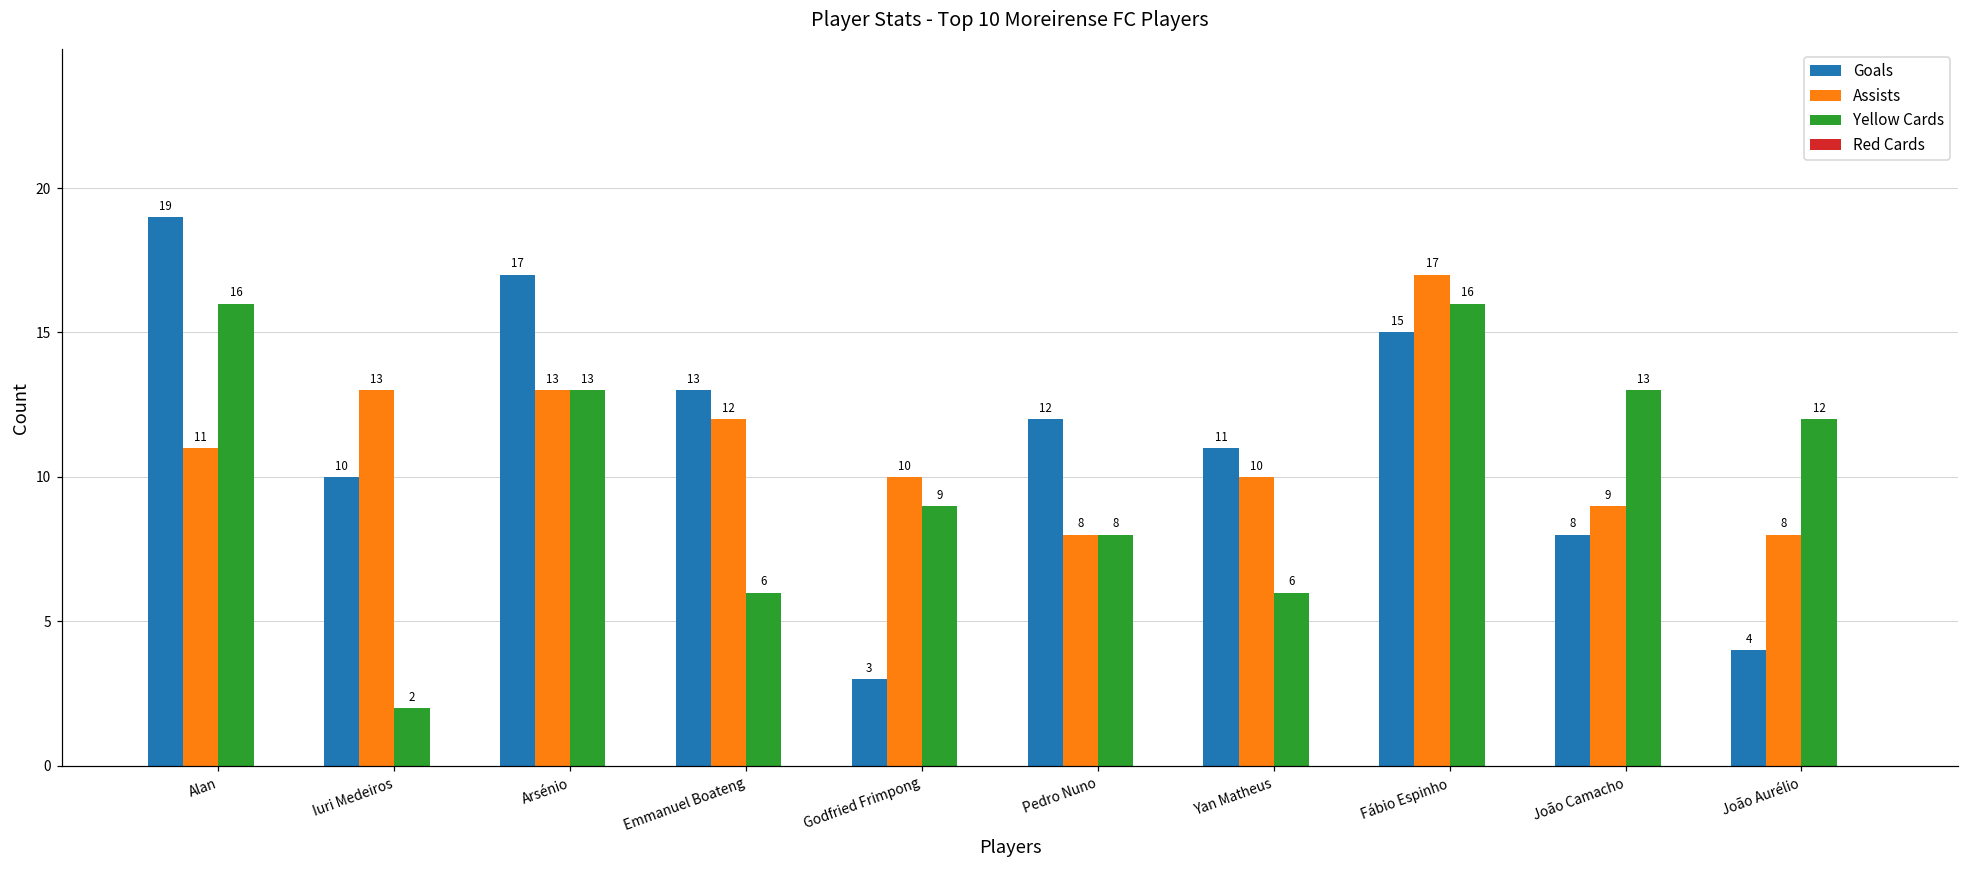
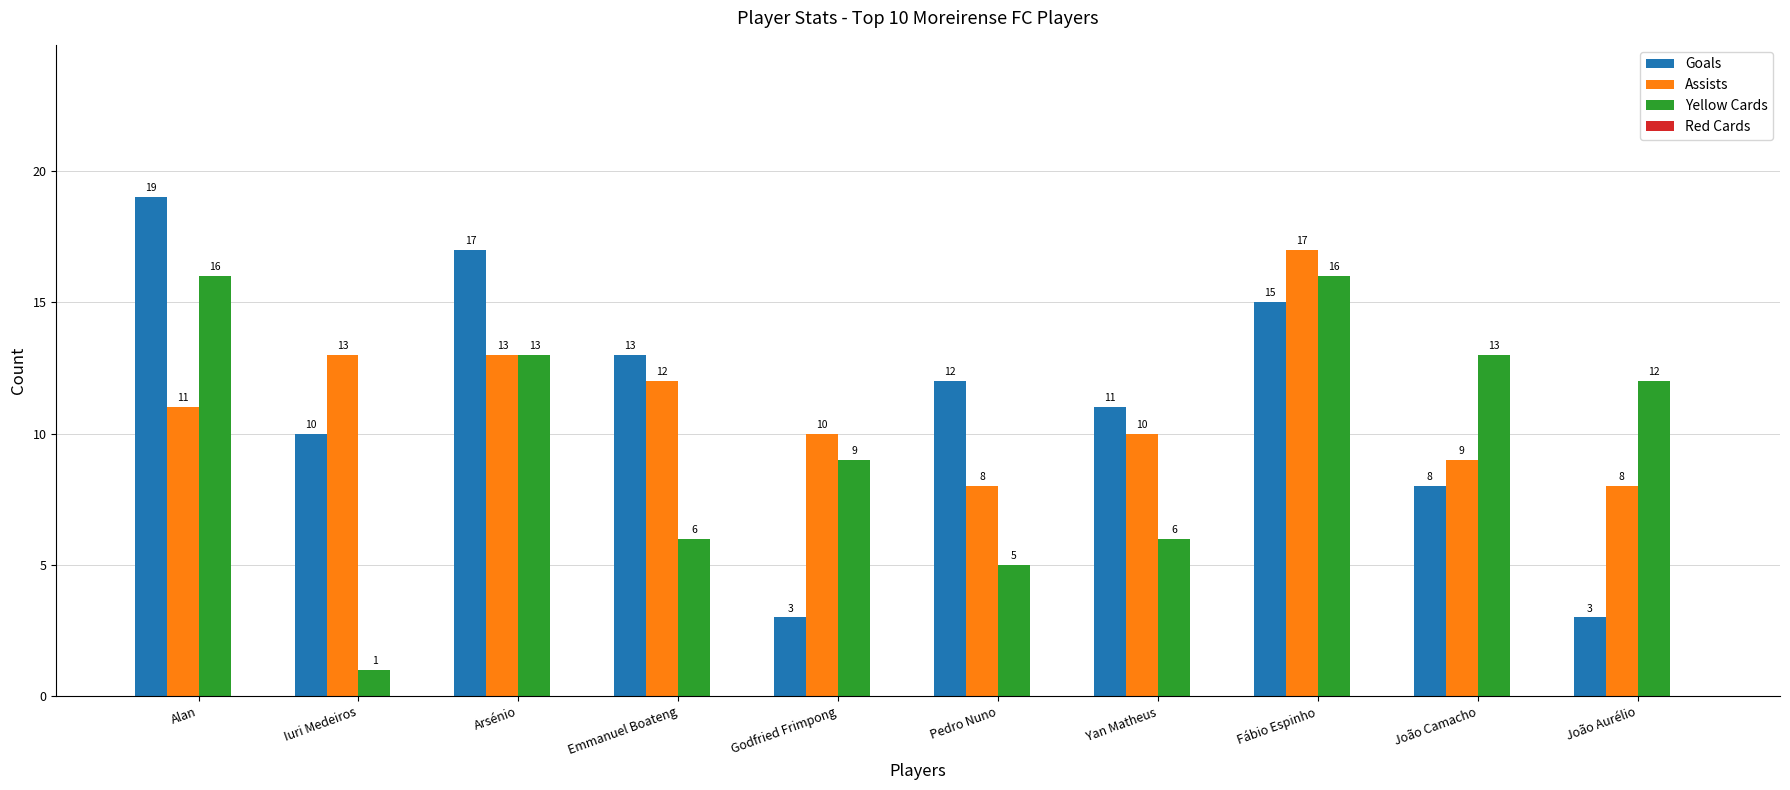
  {
    "Goals": {
      "Alan": 19,
      "Iuri Medeiros": 10,
      "Arsénio": 17,
      "Emmanuel Boateng": 13,
      "Godfried Frimpong": 3,
      "Pedro Nuno": 12,
      "Yan Matheus": 11,
      "Fábio Espinho": 15,
      "João Camacho": 8,
-     "João Aurélio": 4
+     "João Aurélio": 3
    },
    "Assists": {
      "Alan": 11,
      "Iuri Medeiros": 13,
      "Arsénio": 13,
      "Emmanuel Boateng": 12,
      "Godfried Frimpong": 10,
      "Pedro Nuno": 8,
      "Yan Matheus": 10,
      "Fábio Espinho": 17,
      "João Camacho": 9,
      "João Aurélio": 8
    },
    "Yellow Cards": {
      "Alan": 16,
-     "Iuri Medeiros": 2,
+     "Iuri Medeiros": 1,
      "Arsénio": 13,
      "Emmanuel Boateng": 6,
      "Godfried Frimpong": 9,
-     "Pedro Nuno": 8,
+     "Pedro Nuno": 5,
      "Yan Matheus": 6,
      "Fábio Espinho": 16,
      "João Camacho": 13,
      "João Aurélio": 12
    },
    "Red Cards": {
      "Alan": 0.0,
      "Iuri Medeiros": 0.0,
      "Arsénio": 0.0,
      "Emmanuel Boateng": 0.0,
      "Godfried Frimpong": 0.0,
      "Pedro Nuno": 0.0,
      "Yan Matheus": 0.0,
      "Fábio Espinho": 0.0,
      "João Camacho": 0.0,
      "João Aurélio": 0.0
    }
  }
